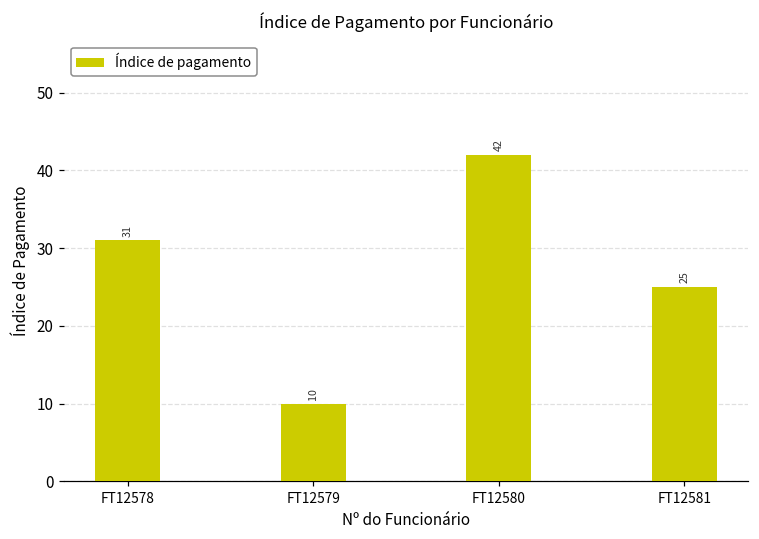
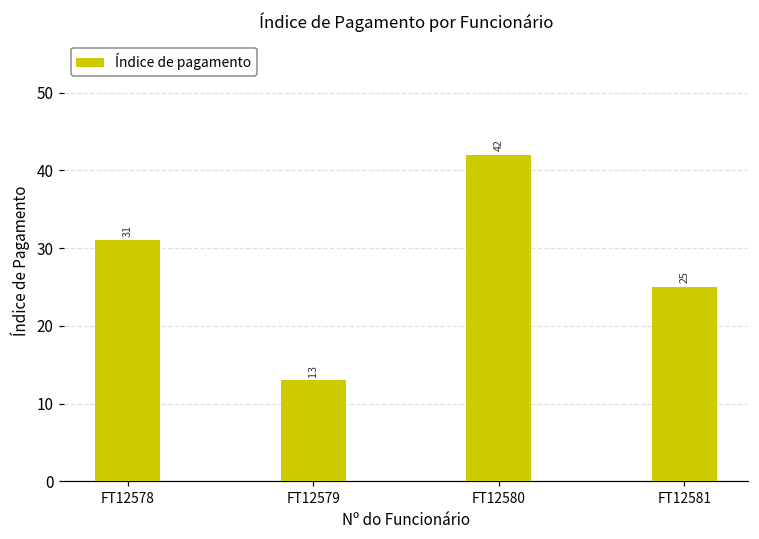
  {
    "FT12578": 31,
-   "FT12579": 10,
+   "FT12579": 13,
    "FT12580": 42,
    "FT12581": 25
  }
